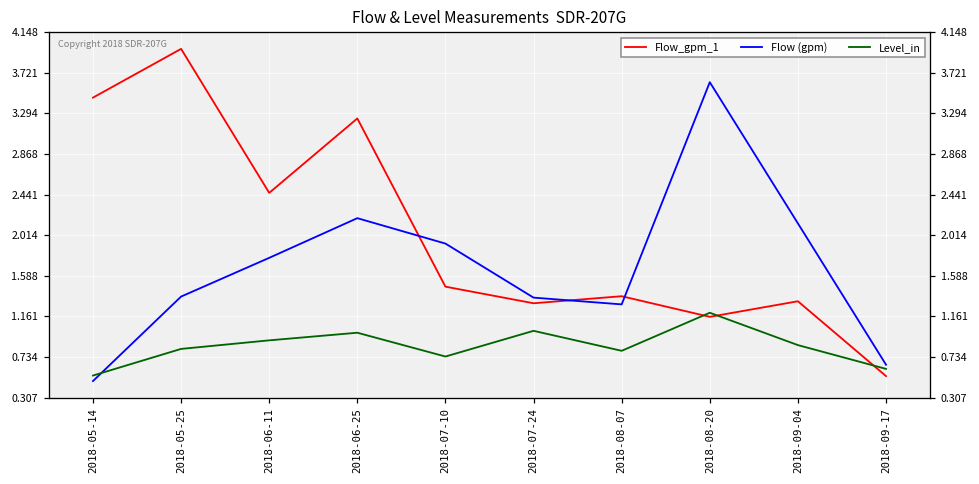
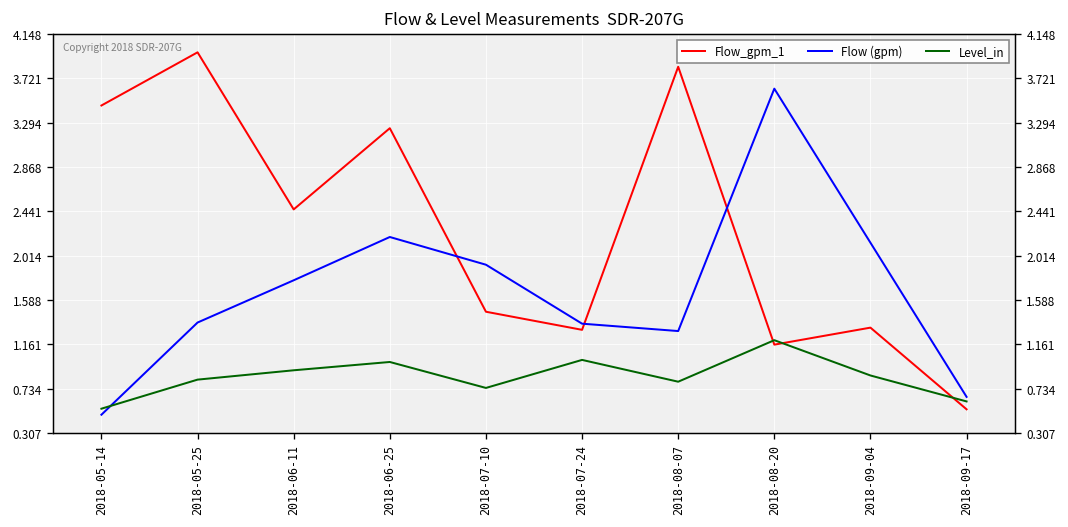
  {
    "Flow_gpm_1": {
      "2018-05-14": 3.5,
      "2018-06-11": 2.5,
      "2018-06-25": 3.2,
      "2018-07-10": 1.5,
      "2018-07-24": 1.3,
-     "2018-08-07": 1.4,
+     "2018-08-07": 3.8,
      "2018-08-20": 1.2,
      "2018-09-04": 1.3,
      "2018-09-17": 0.5
    },
    "Flow (gpm)": {
      "2018-05-14": 0.5,
      "2018-05-25": 1.4,
      "2018-06-11": 1.8,
      "2018-06-25": 2.2,
      "2018-07-10": 1.9,
      "2018-07-24": 1.4,
      "2018-08-07": 1.3,
      "2018-08-20": 3.6,
      "2018-09-04": 2.1,
      "2018-09-17": 0.7
    },
    "Level_in": {
      "2018-05-14": 0.5,
      "2018-05-25": 0.8,
      "2018-06-11": 0.9,
      "2018-06-25": 1.0,
      "2018-07-10": 0.7,
      "2018-07-24": 1.0,
      "2018-08-07": 0.8,
      "2018-08-20": 1.2,
      "2018-09-04": 0.9,
      "2018-09-17": 0.6
    }
  }
